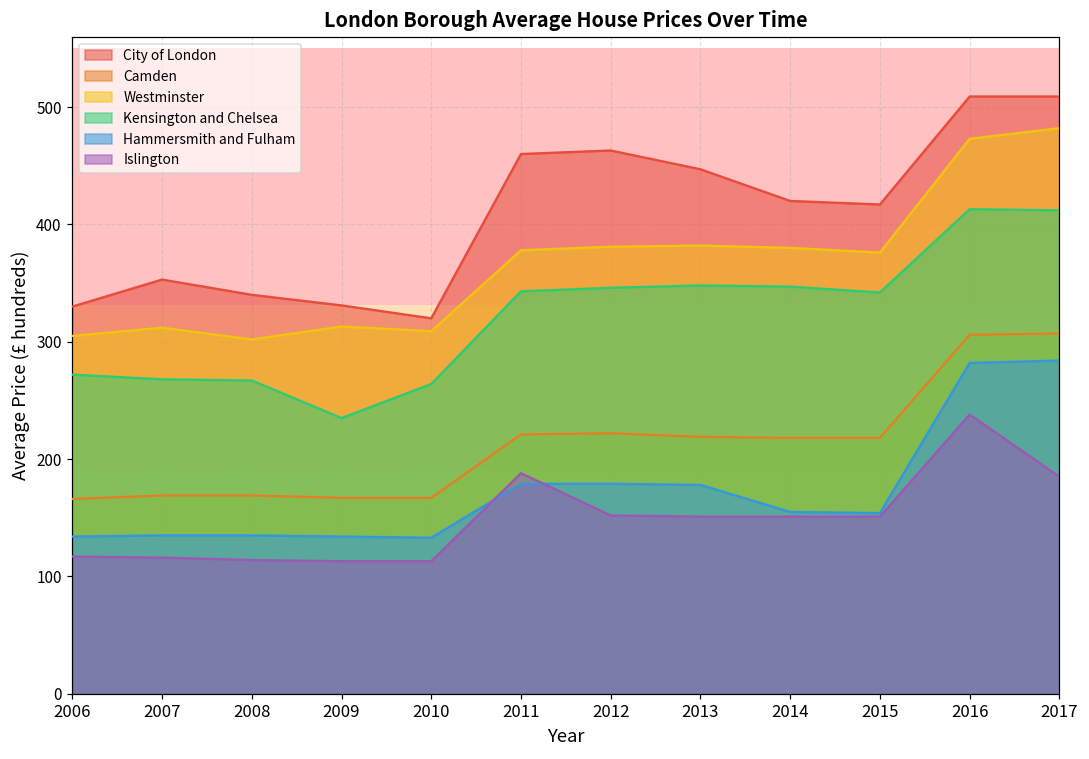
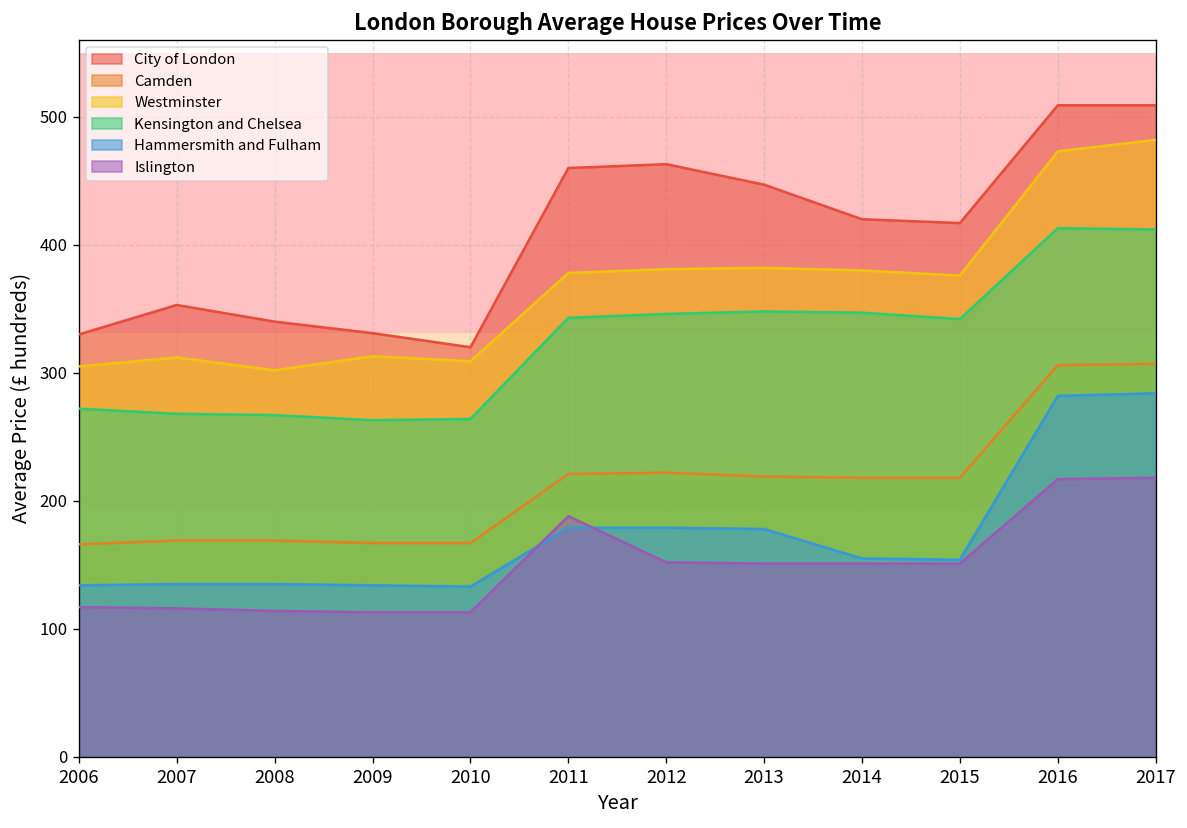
  {
    "Westminster": {
      "2006": 305,
      "2007": 312,
      "2008": 302,
      "2009": 313,
      "2010": 309,
      "2011": 378,
      "2012": 381,
      "2013": 382,
      "2014": 380,
      "2015": 376,
      "2016": 473,
      "2017": 482
    },
    "Kensington and Chelsea": {
      "2006": 272,
      "2007": 268,
      "2008": 267,
-     "2009": 235,
+     "2009": 263,
      "2010": 264,
      "2011": 343,
      "2012": 346,
      "2013": 348,
      "2014": 347,
      "2015": 342,
      "2016": 413,
      "2017": 412
    },
    "Hammersmith and Fulham": {
      "2006": 134,
      "2007": 135,
      "2008": 135,
      "2009": 134,
      "2010": 133,
      "2011": 179,
      "2012": 179,
      "2013": 178,
      "2014": 155,
      "2015": 154,
      "2016": 282,
      "2017": 284
    },
    "Islington": {
      "2006": 117,
      "2007": 116,
      "2008": 114,
      "2009": 113,
      "2010": 113,
      "2011": 188,
      "2012": 152,
      "2013": 151,
      "2014": 151,
      "2015": 151,
-     "2016": 238,
-     "2017": 185
+     "2016": 217,
+     "2017": 218
    }
  }
